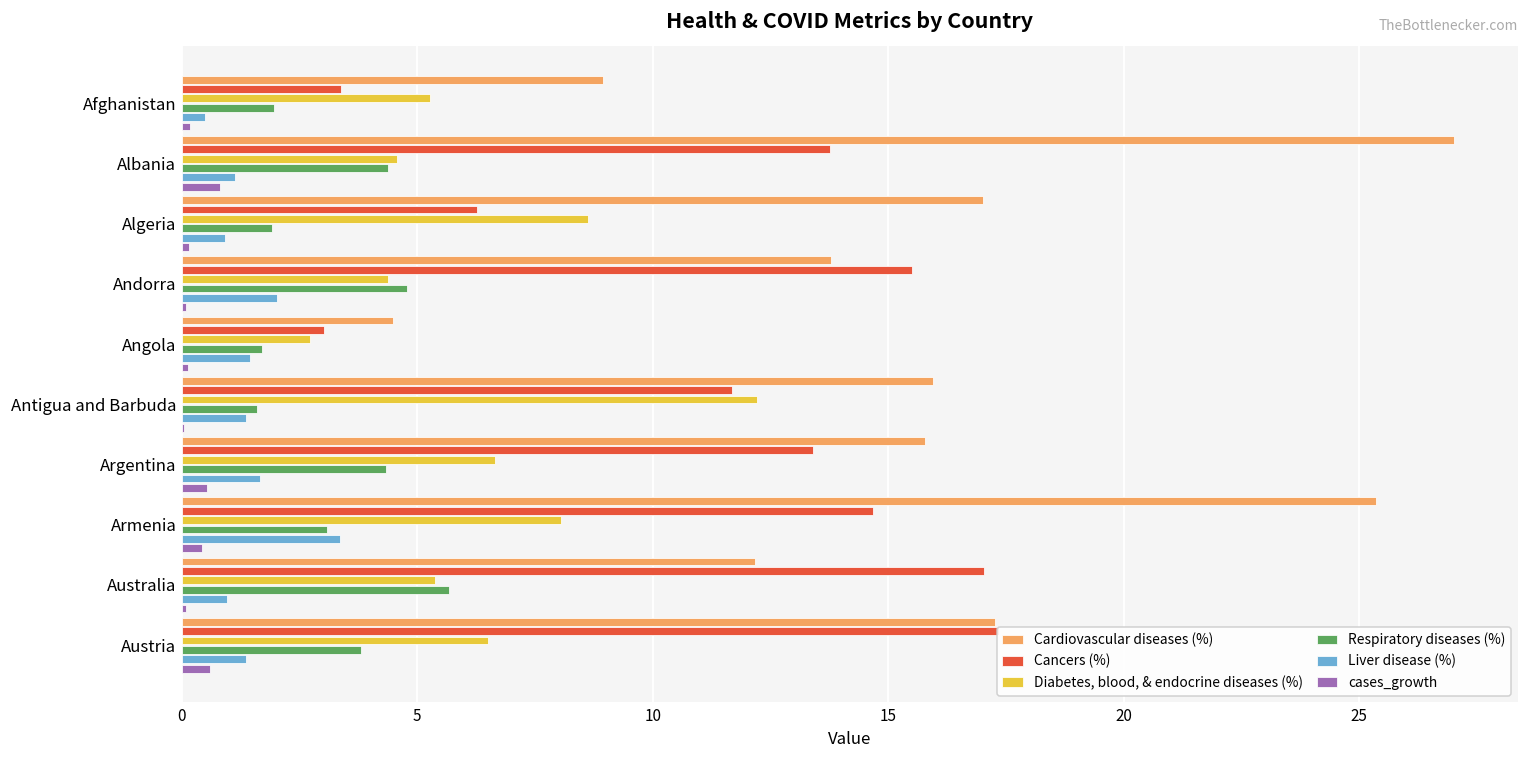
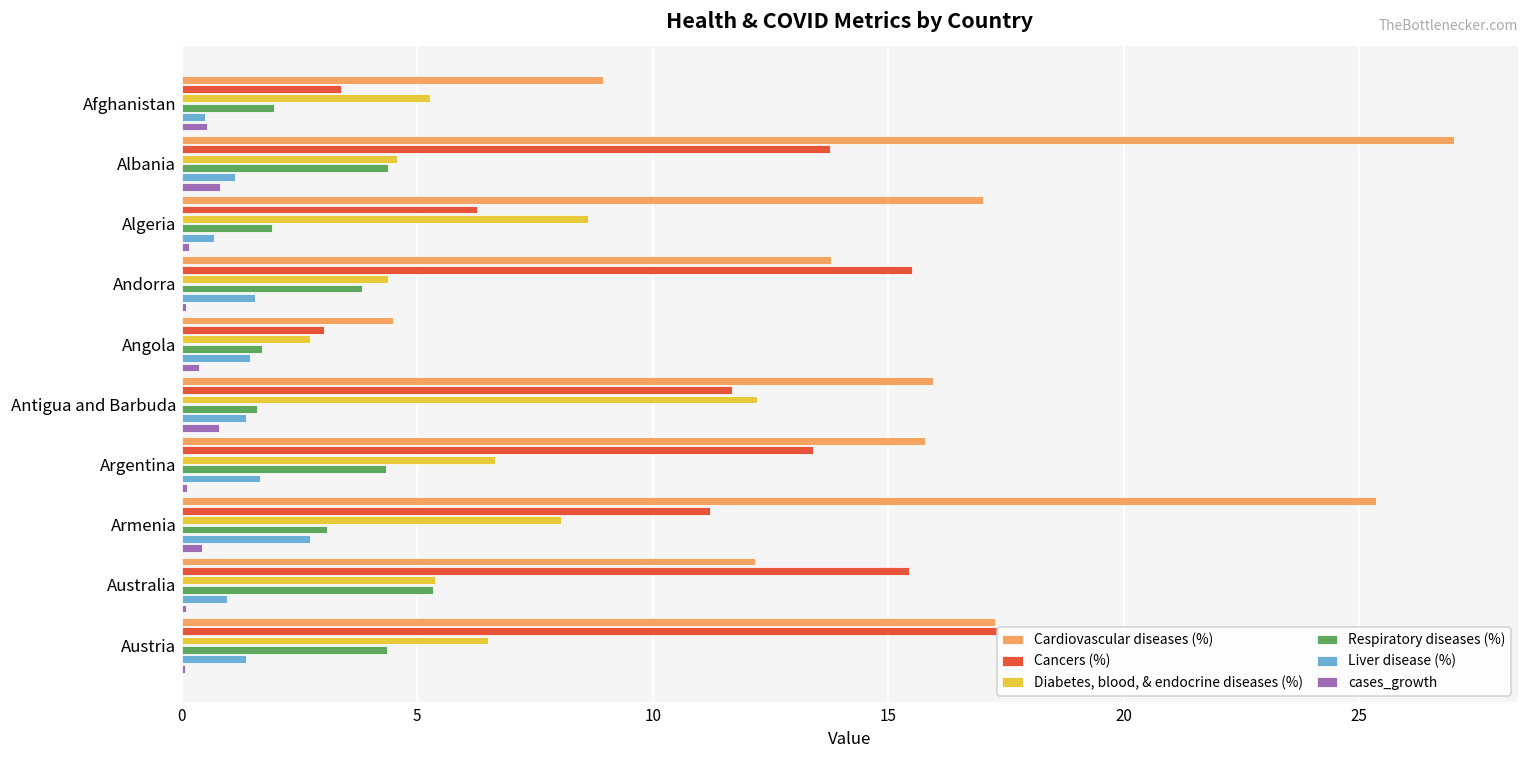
  {
    "Cancers (%)": {
      "Afghanistan": 3.4,
      "Albania": 13.8,
      "Algeria": 6.3,
      "Andorra": 15.5,
      "Angola": 3.0,
      "Antigua and Barbuda": 11.7,
      "Argentina": 13.4,
-     "Armenia": 14.7,
-     "Australia": 17.0
+     "Armenia": 11.2,
+     "Australia": 15.4
    },
    "Respiratory diseases (%)": {
      "Afghanistan": 2.0,
      "Albania": 4.4,
      "Algeria": 1.9,
-     "Andorra": 4.8,
+     "Andorra": 3.8,
      "Angola": 1.7,
      "Antigua and Barbuda": 1.6,
      "Argentina": 4.3,
      "Armenia": 3.1,
-     "Australia": 5.7,
-     "Austria": 3.8
+     "Australia": 5.3,
+     "Austria": 4.3
    },
    "Liver disease (%)": {
      "Afghanistan": 0.5,
      "Albania": 1.1,
-     "Algeria": 0.9,
-     "Andorra": 2.0,
+     "Algeria": 0.7,
+     "Andorra": 1.6,
      "Angola": 1.4,
      "Antigua and Barbuda": 1.4,
      "Argentina": 1.7,
-     "Armenia": 3.4,
+     "Armenia": 2.7,
      "Australia": 1.0,
      "Austria": 1.4
    },
    "cases_growth": {
-     "Afghanistan": 0.2,
+     "Afghanistan": 0.5,
      "Albania": 0.8,
      "Algeria": 0.2,
      "Andorra": 0.1,
-     "Angola": 0.1,
-     "Antigua and Barbuda": 0.0,
-     "Argentina": 0.5,
+     "Angola": 0.4,
+     "Antigua and Barbuda": 0.8,
+     "Argentina": 0.1,
      "Armenia": 0.4,
      "Australia": 0.1,
-     "Austria": 0.6
+     "Austria": 0.1
    }
  }
